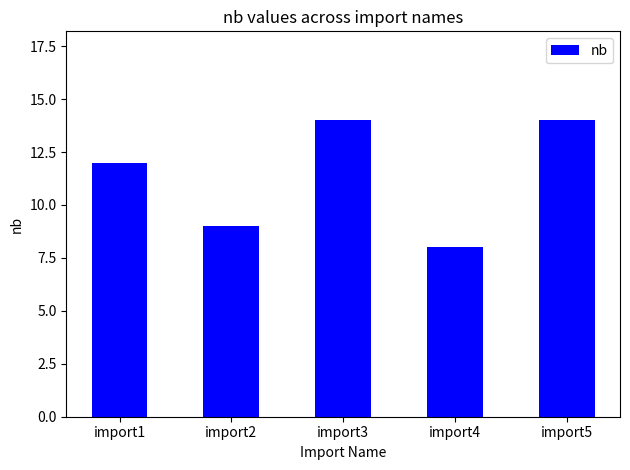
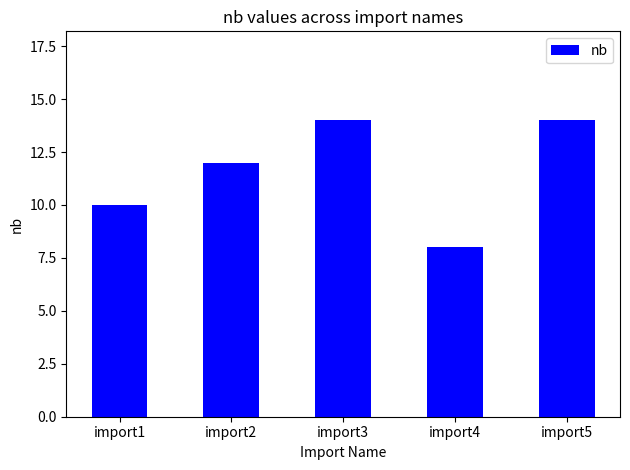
  {
-   "import1": 12,
-   "import2": 9,
+   "import1": 10,
+   "import2": 12,
    "import3": 14,
    "import4": 8,
    "import5": 14
  }
